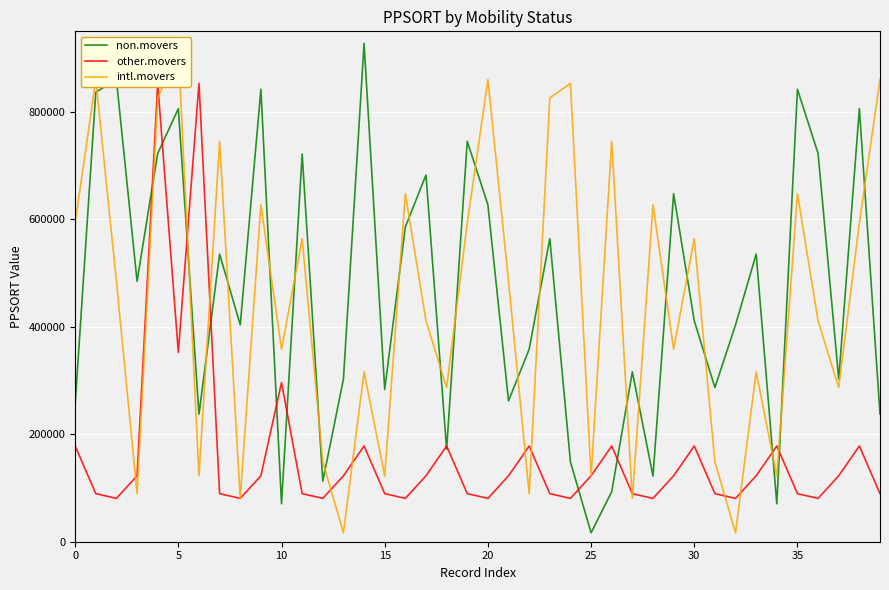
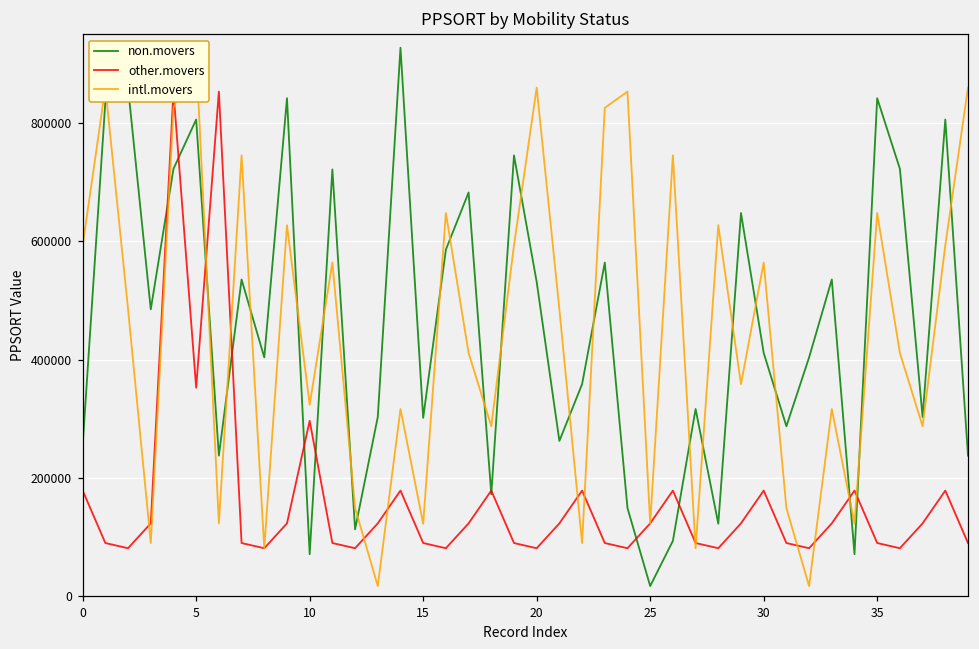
  {
    "non.movers": {
      "0": 260000,
      "5": 810000,
      "10": 70000,
-     "15": 280000,
-     "20": 630000,
+     "15": 300000,
+     "20": 530000,
      "25": 20000,
      "30": 410000,
      "35": 840000
    },
    "other.movers": {
      "0": 180000,
      "5": 350000,
      "10": 300000,
      "15": 90000,
      "20": 80000,
      "30": 180000,
      "35": 90000
    },
    "intl.movers": {
      "0": 590000,
-     "10": 360000,
+     "10": 320000,
      "15": 120000,
      "20": 860000,
      "30": 560000,
      "35": 650000
    }
  }
